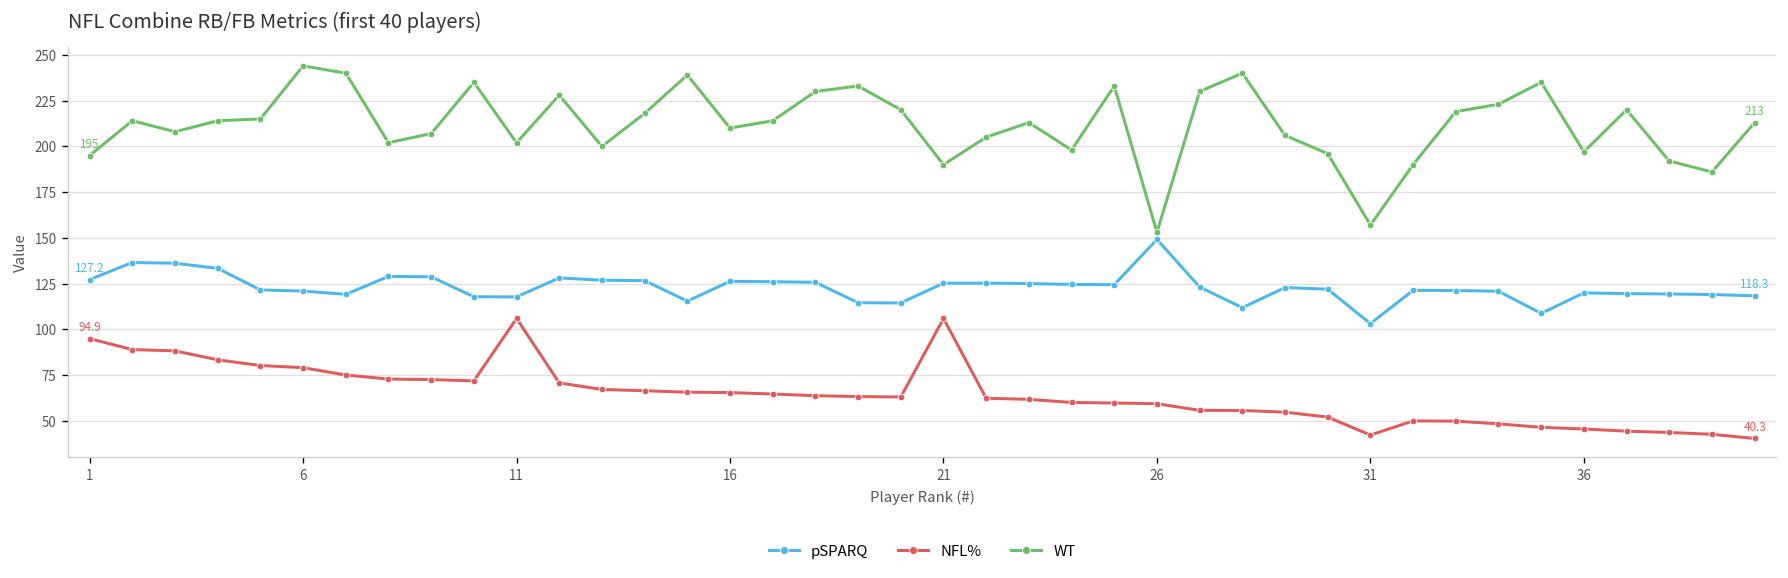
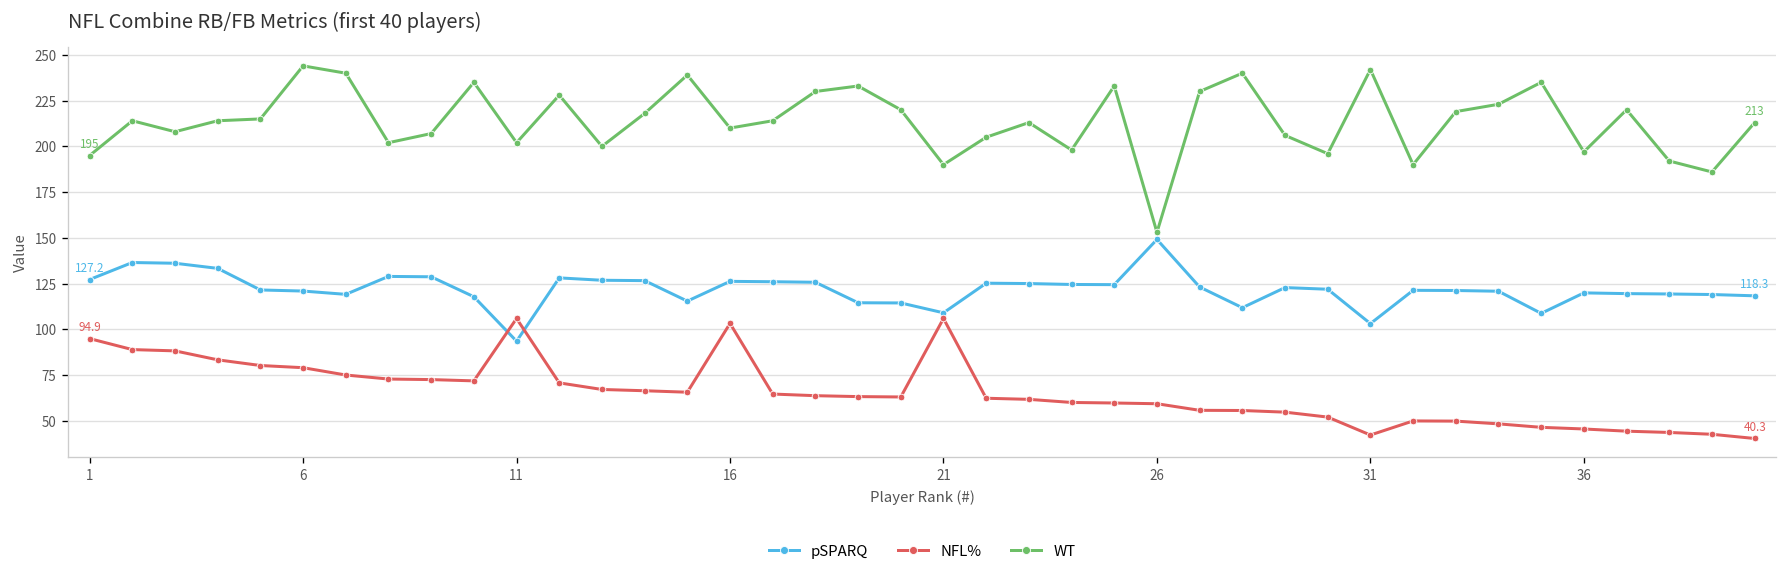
  {
    "pSPARQ": {
      "6": 121,
-     "11": 118,
+     "11": 94,
      "16": 126,
-     "21": 125,
+     "21": 109,
      "26": 149,
      "31": 103,
      "36": 120
    },
    "NFL%": {
      "6": 79,
      "11": 106,
-     "16": 65,
+     "16": 103,
      "21": 106,
      "26": 59,
      "31": 42,
      "36": 46
    },
    "WT": {
      "6": 244,
      "11": 202,
      "16": 210,
      "21": 190,
      "26": 153,
-     "31": 157,
+     "31": 242,
      "36": 197
    }
  }
